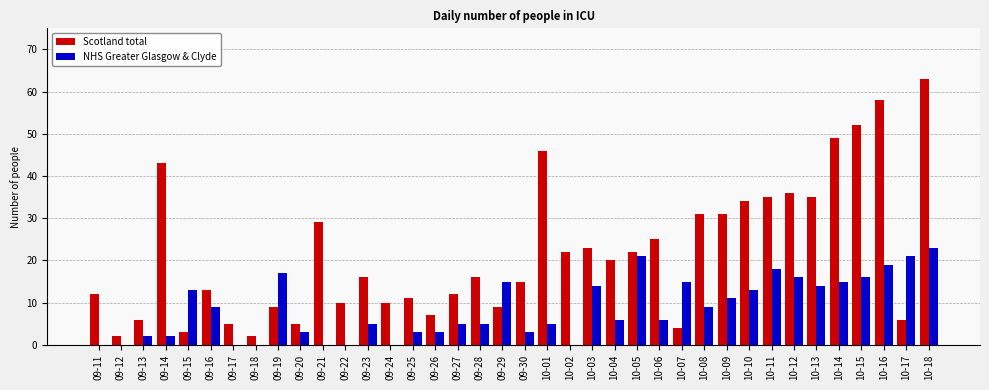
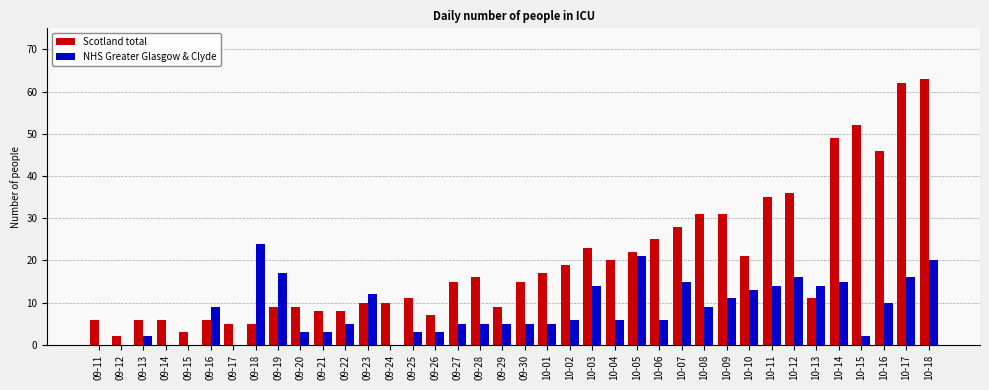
  {
    "Scotland total": {
-     "09-11": 12,
+     "09-11": 6,
      "09-12": 2,
      "09-13": 6,
-     "09-14": 43,
+     "09-14": 6,
      "09-15": 3,
-     "09-16": 13,
+     "09-16": 6,
      "09-17": 5,
-     "09-18": 2,
+     "09-18": 5,
      "09-19": 9,
-     "09-20": 5,
-     "09-21": 29,
-     "09-22": 10,
-     "09-23": 16,
+     "09-20": 9,
+     "09-21": 8,
+     "09-22": 8,
+     "09-23": 10,
      "09-24": 10,
      "09-25": 11,
      "09-26": 7,
-     "09-27": 12,
+     "09-27": 15,
      "09-28": 16,
      "09-29": 9,
      "09-30": 15,
-     "10-01": 46,
-     "10-02": 22,
+     "10-01": 17,
+     "10-02": 19,
      "10-03": 23,
      "10-04": 20,
      "10-05": 22,
      "10-06": 25,
-     "10-07": 4,
+     "10-07": 28,
      "10-08": 31,
      "10-09": 31,
-     "10-10": 34,
+     "10-10": 21,
      "10-11": 35,
      "10-12": 36,
-     "10-13": 35,
+     "10-13": 11,
      "10-14": 49,
      "10-15": 52,
-     "10-16": 58,
-     "10-17": 6,
+     "10-16": 46,
+     "10-17": 62,
      "10-18": 63
    },
    "NHS Greater Glasgow & Clyde": {
      "09-11": 0,
      "09-12": 0,
      "09-13": 2,
-     "09-14": 2,
-     "09-15": 13,
+     "09-14": 0,
+     "09-15": 0,
      "09-16": 9,
      "09-17": 0,
-     "09-18": 0,
+     "09-18": 24,
      "09-19": 17,
      "09-20": 3,
-     "09-21": 0,
-     "09-22": 0,
-     "09-23": 5,
+     "09-21": 3,
+     "09-22": 5,
+     "09-23": 12,
      "09-24": 0,
      "09-25": 3,
      "09-26": 3,
      "09-27": 5,
      "09-28": 5,
-     "09-29": 15,
-     "09-30": 3,
+     "09-29": 5,
+     "09-30": 5,
      "10-01": 5,
-     "10-02": 0,
+     "10-02": 6,
      "10-03": 14,
      "10-04": 6,
      "10-05": 21,
      "10-06": 6,
      "10-07": 15,
      "10-08": 9,
      "10-09": 11,
      "10-10": 13,
-     "10-11": 18,
+     "10-11": 14,
      "10-12": 16,
      "10-13": 14,
      "10-14": 15,
-     "10-15": 16,
-     "10-16": 19,
-     "10-17": 21,
-     "10-18": 23
+     "10-15": 2,
+     "10-16": 10,
+     "10-17": 16,
+     "10-18": 20
    }
  }
